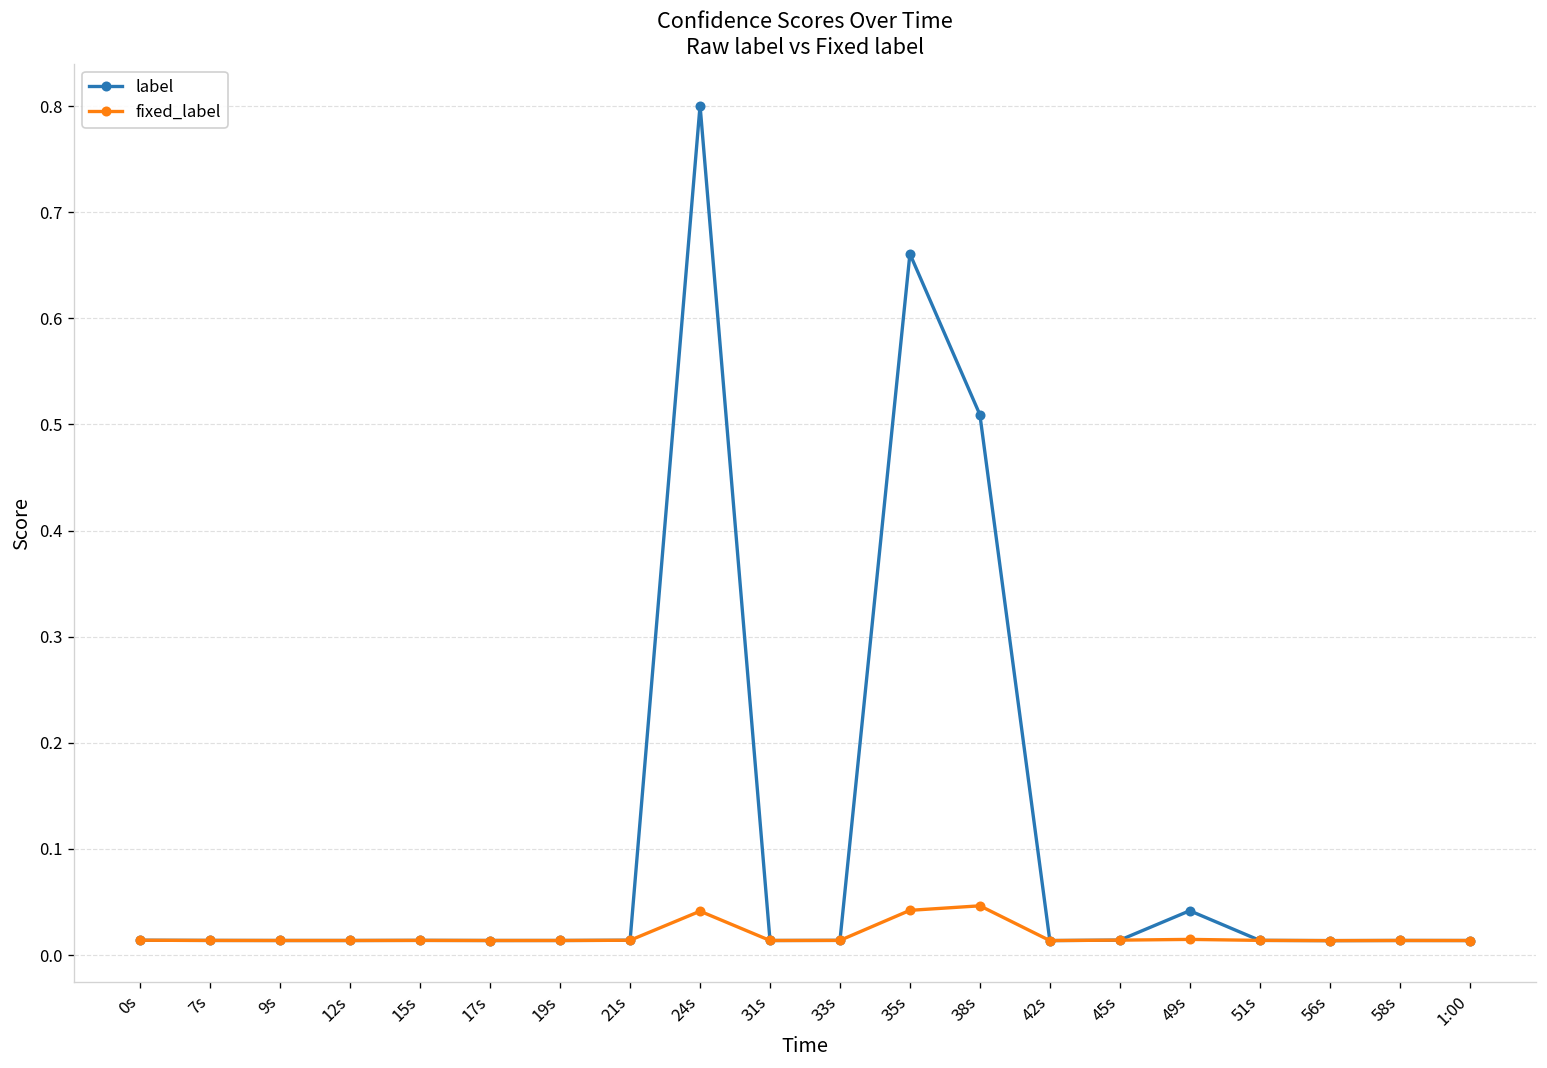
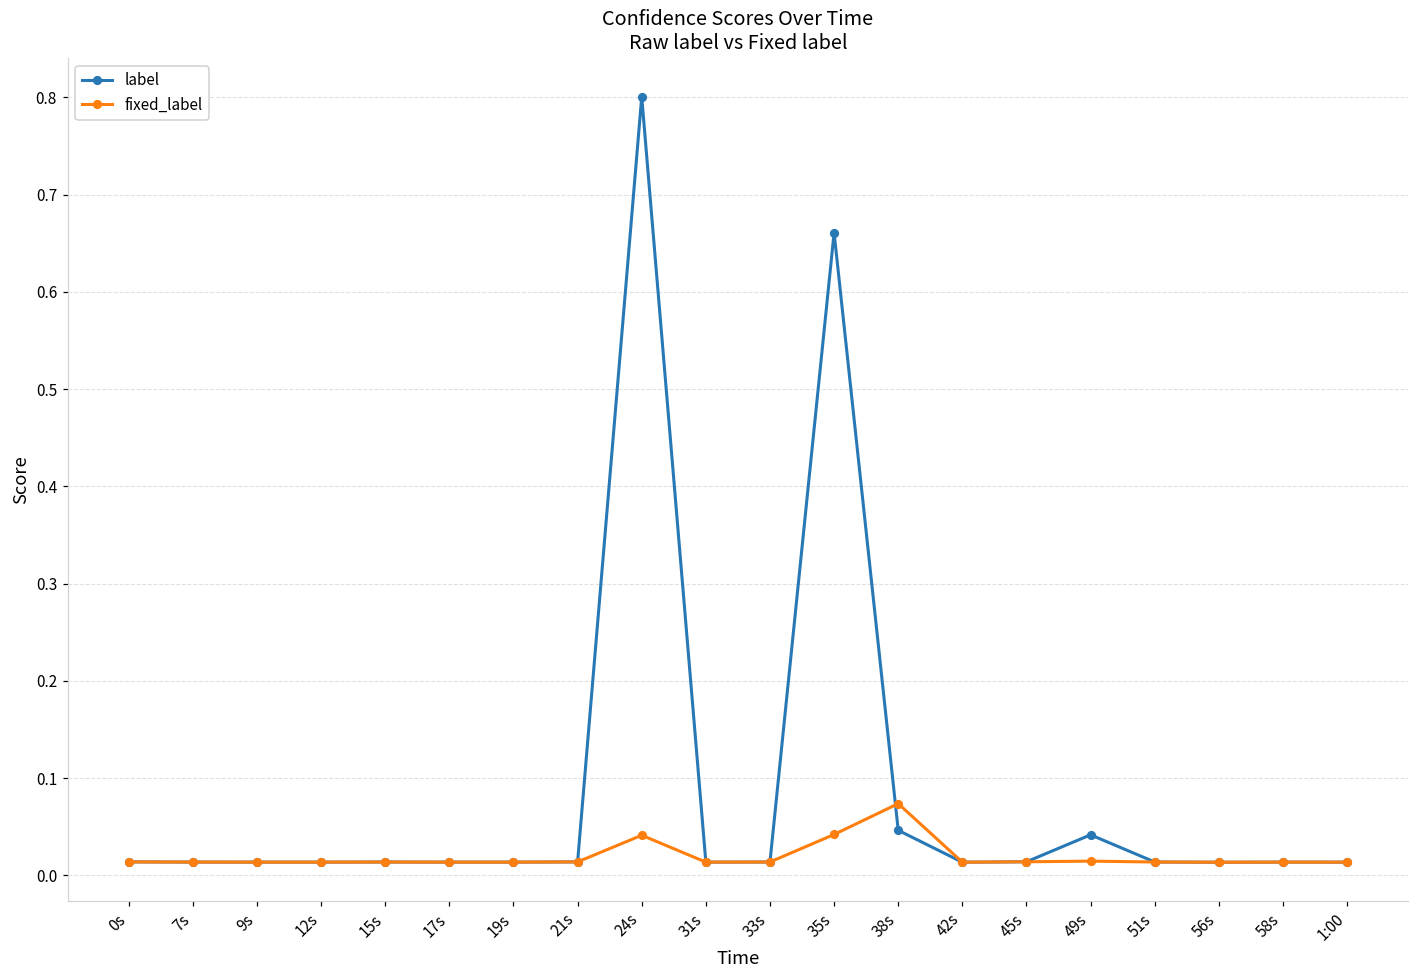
  {
    "label": {
      "24s": 0.80,
      "35s": 0.66,
-     "38s": 0.51,
+     "38s": 0.05,
      "49s": 0.04
    },
    "fixed_label": {
      "24s": 0.04,
      "35s": 0.04,
-     "38s": 0.05,
+     "38s": 0.07,
      "49s": 0.01
    }
  }
